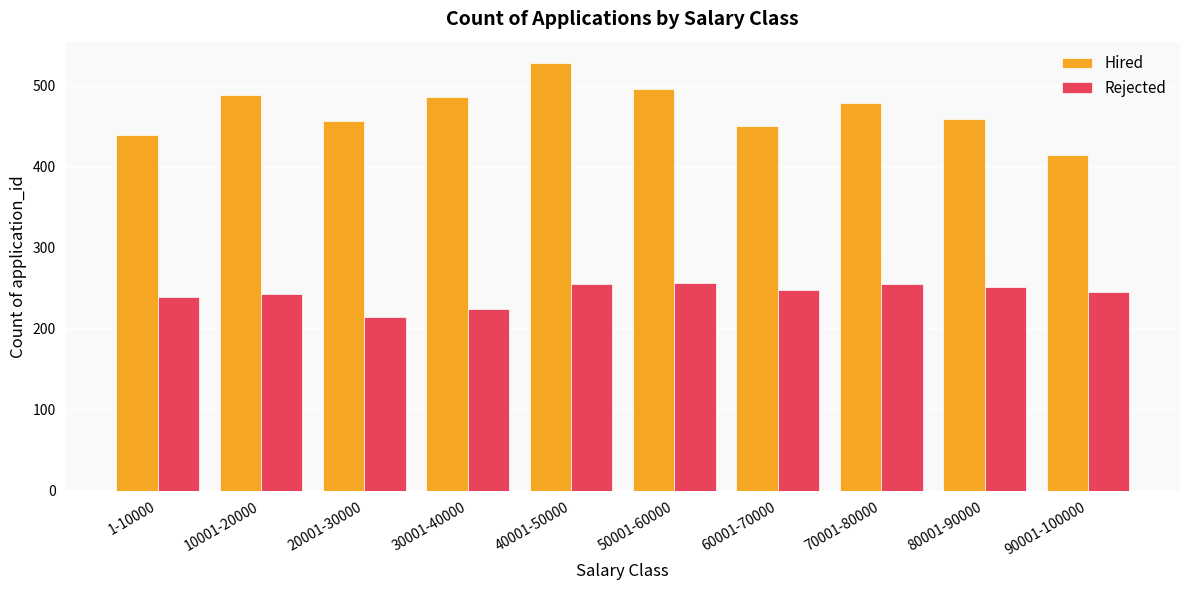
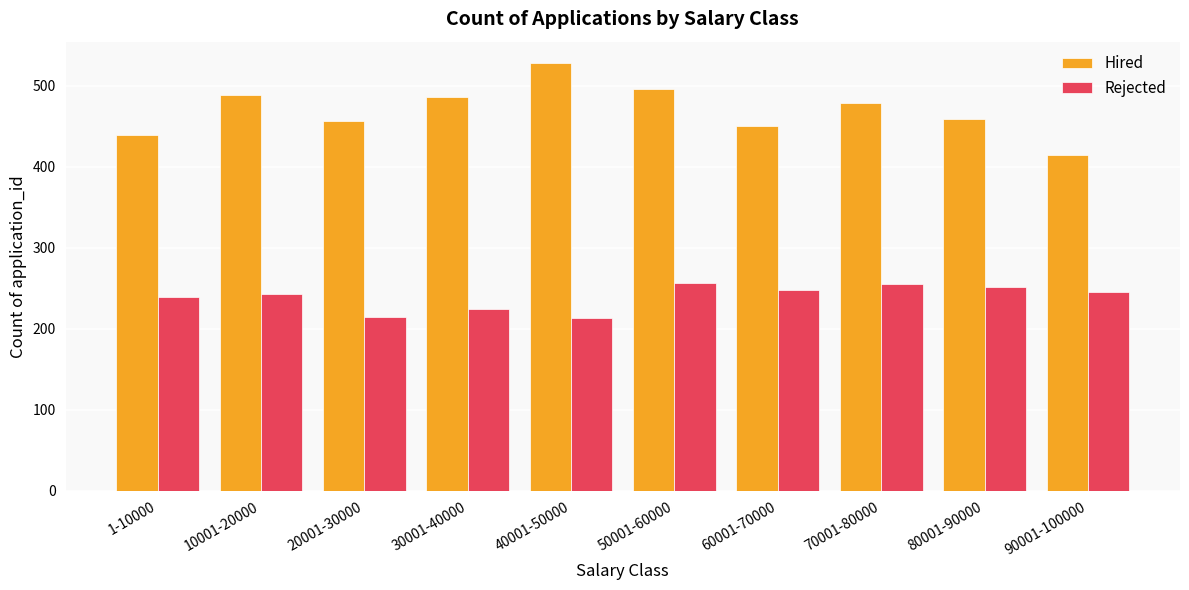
  {
    "Hired": {
      "1-10000": 440,
      "10001-20000": 490,
      "20001-30000": 460,
      "30001-40000": 490,
      "40001-50000": 530,
      "50001-60000": 500,
      "60001-70000": 450,
      "70001-80000": 480,
      "80001-90000": 460,
      "90001-100000": 410
    },
    "Rejected": {
      "1-10000": 240,
      "10001-20000": 240,
      "20001-30000": 210,
      "30001-40000": 220,
-     "40001-50000": 260,
+     "40001-50000": 210,
      "50001-60000": 260,
      "60001-70000": 250,
      "70001-80000": 260,
      "80001-90000": 250,
      "90001-100000": 250
    }
  }
